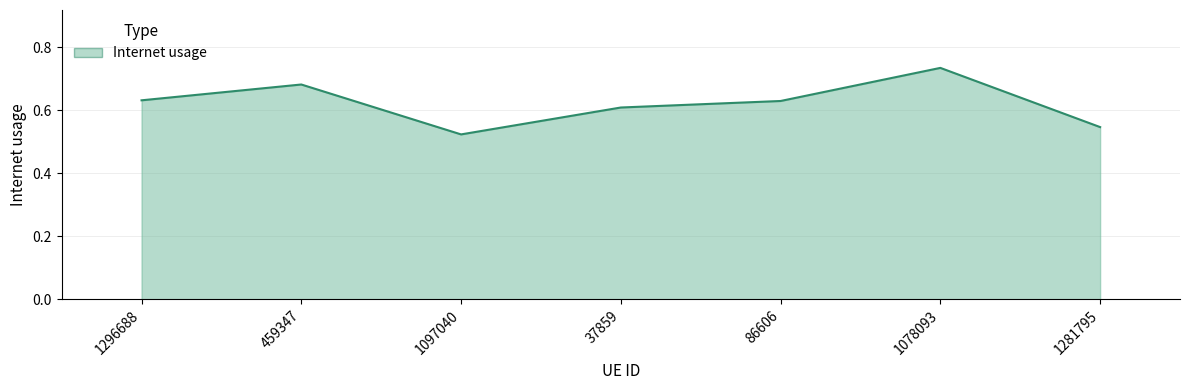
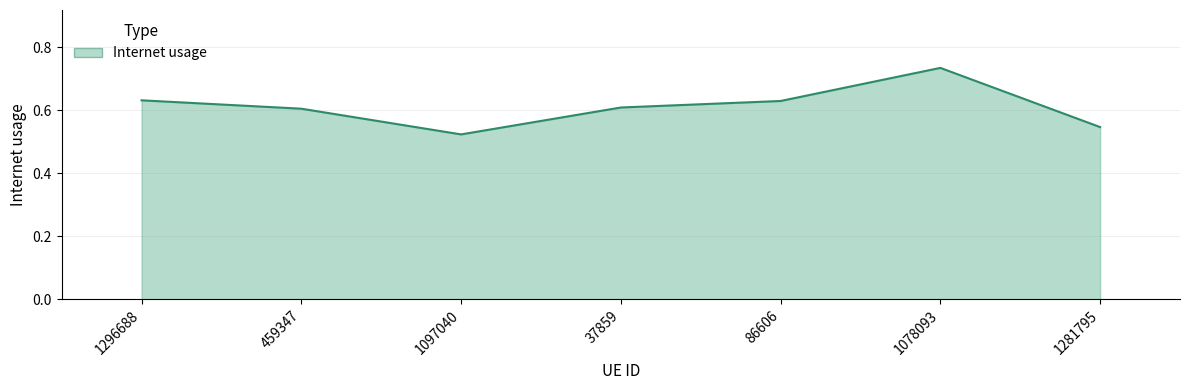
  {
    "1296688": 0.63,
-   "459347": 0.68,
+   "459347": 0.61,
    "1097040": 0.52,
    "37859": 0.61,
    "86606": 0.63,
    "1078093": 0.73,
    "1281795": 0.55
  }
